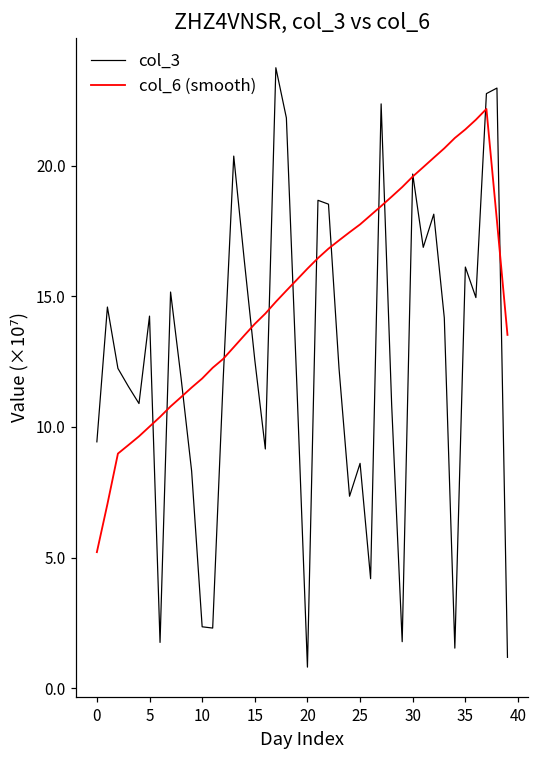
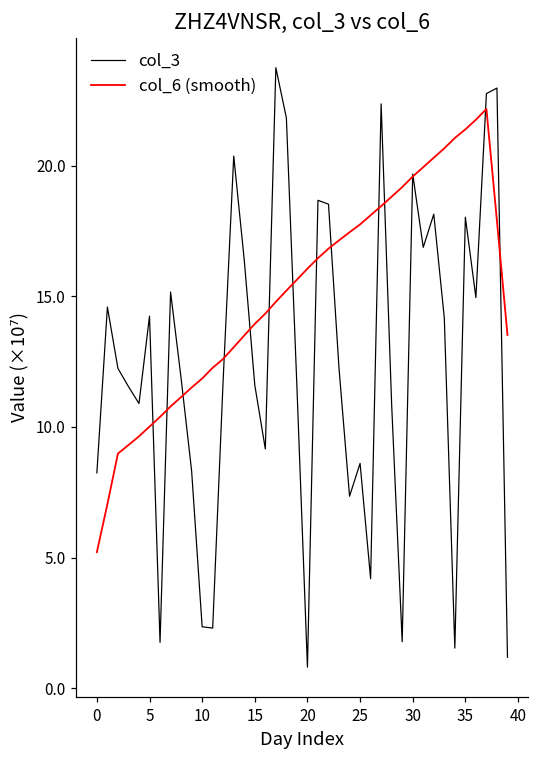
  {
    "col_3": {
-     "0": 9.4,
+     "0": 8.2,
      "5": 14.2,
      "10": 2.4,
-     "15": 12.6,
+     "15": 11.6,
      "20": 0.8,
      "25": 8.6,
-     "35": 16.1
+     "35": 18.0
    },
    "col_6 (smooth)": {
      "0": 5.2,
      "5": 10.0,
      "10": 11.9,
      "15": 13.9,
      "20": 16.1,
      "25": 17.8,
      "35": 21.4
    }
  }
